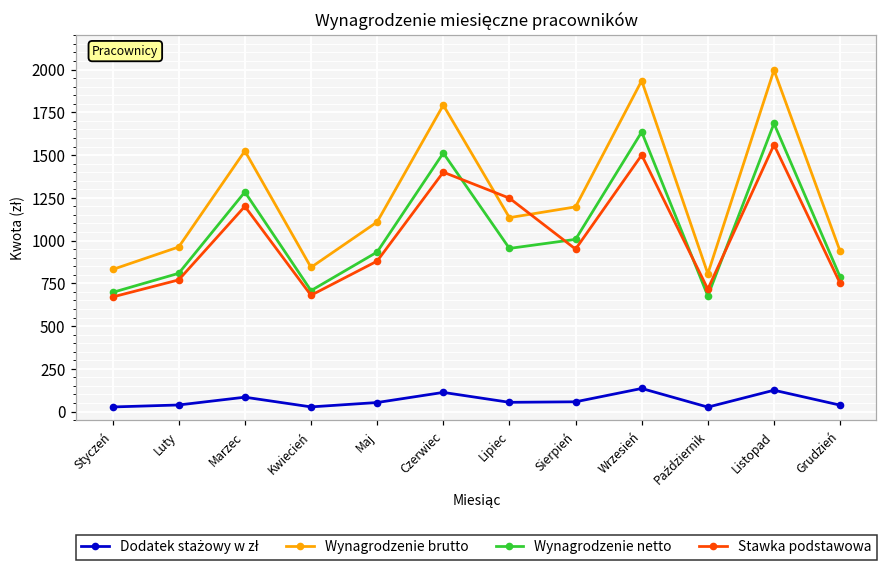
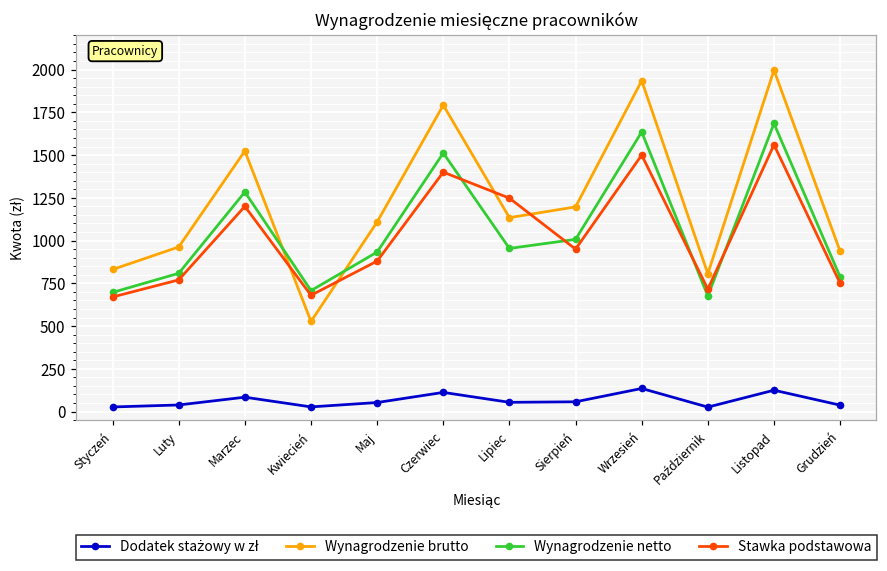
  {
    "Dodatek stażowy w zł": {
      "Styczeń": 30,
      "Luty": 40,
      "Marzec": 80,
      "Kwiecień": 30,
      "Maj": 50,
      "Czerwiec": 110,
      "Lipiec": 50,
      "Sierpień": 60,
      "Wrzesień": 140,
      "Październik": 30,
      "Listopad": 120,
      "Grudzień": 40
    },
    "Wynagrodzenie brutto": {
      "Styczeń": 830,
      "Luty": 960,
      "Marzec": 1520,
-     "Kwiecień": 840,
+     "Kwiecień": 530,
      "Maj": 1110,
      "Czerwiec": 1790,
      "Lipiec": 1130,
      "Sierpień": 1200,
      "Wrzesień": 1940,
      "Październik": 810,
      "Listopad": 2000,
      "Grudzień": 940
    },
    "Wynagrodzenie netto": {
      "Styczeń": 700,
      "Luty": 810,
      "Marzec": 1280,
      "Kwiecień": 710,
      "Maj": 930,
      "Czerwiec": 1510,
      "Lipiec": 950,
      "Sierpień": 1010,
      "Wrzesień": 1640,
      "Październik": 680,
      "Listopad": 1680,
      "Grudzień": 790
    },
    "Stawka podstawowa": {
      "Styczeń": 670,
      "Luty": 770,
      "Marzec": 1200,
      "Kwiecień": 680,
      "Maj": 880,
      "Czerwiec": 1400,
      "Lipiec": 1250,
      "Sierpień": 950,
      "Wrzesień": 1500,
      "Październik": 720,
      "Listopad": 1560,
      "Grudzień": 750
    }
  }
